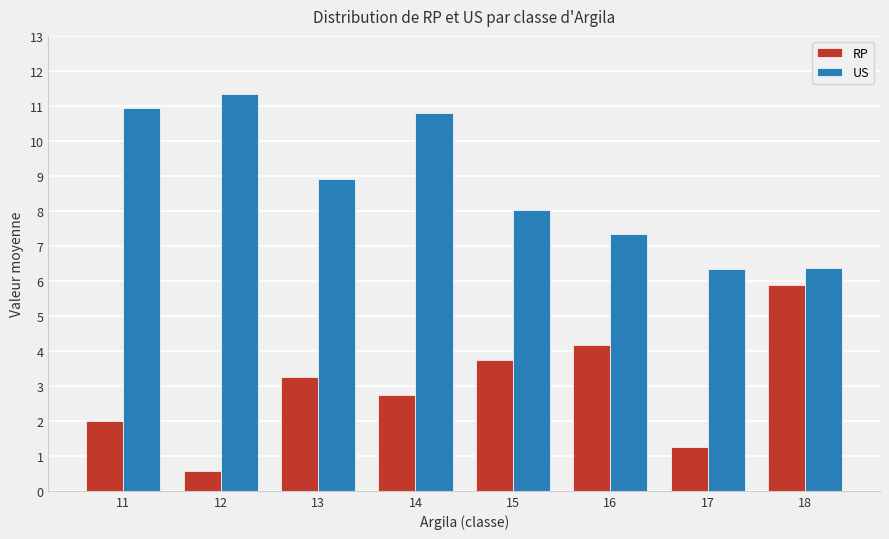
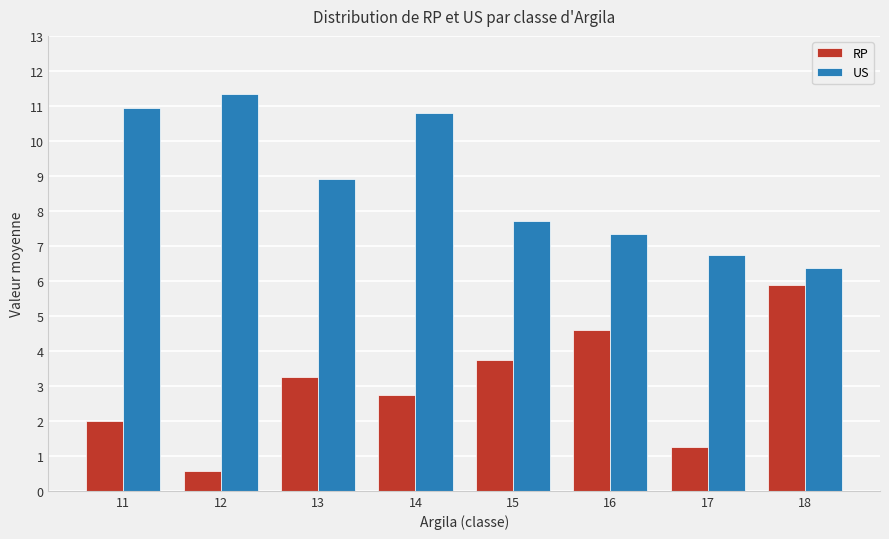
  {
    "RP": {
      "11": 2.0,
      "12": 0.6,
      "13": 3.3,
      "14": 2.7,
      "15": 3.7,
-     "16": 4.2,
+     "16": 4.6,
      "17": 1.3,
      "18": 5.9
    },
    "US": {
      "11": 10.9,
      "12": 11.3,
      "13": 8.9,
      "14": 10.8,
-     "15": 8.0,
+     "15": 7.7,
      "16": 7.4,
-     "17": 6.3,
+     "17": 6.7,
      "18": 6.4
    }
  }
